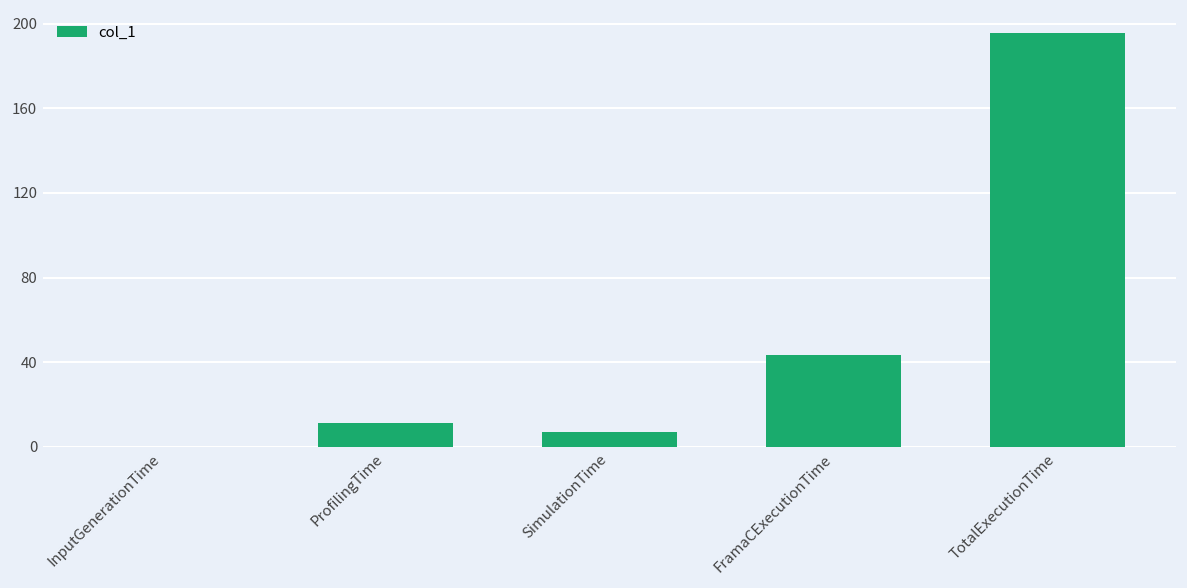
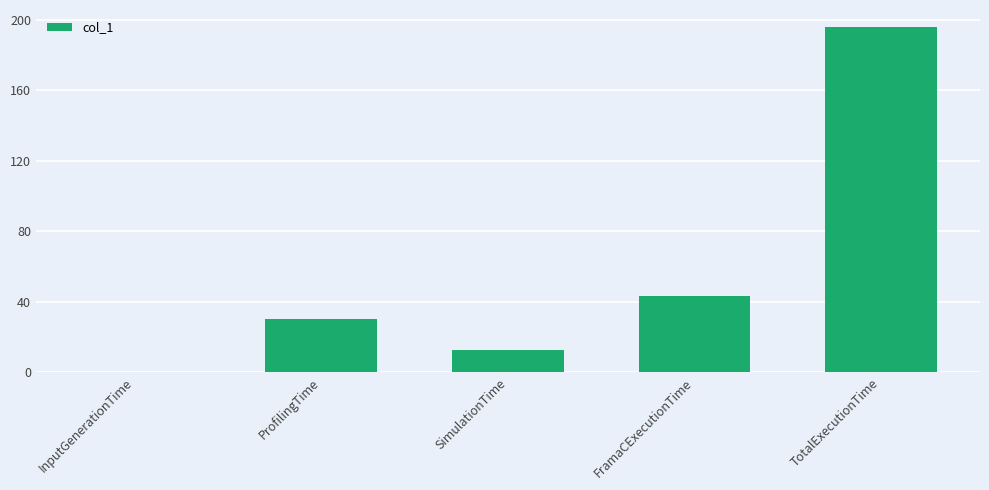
  {
-   "ProfilingTime": 11,
-   "SimulationTime": 7,
+   "ProfilingTime": 30,
+   "SimulationTime": 13,
    "FramaCExecutionTime": 43,
    "TotalExecutionTime": 196
  }
